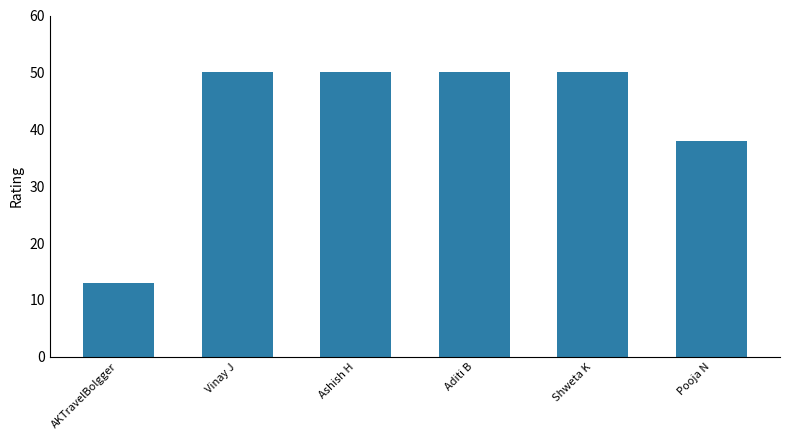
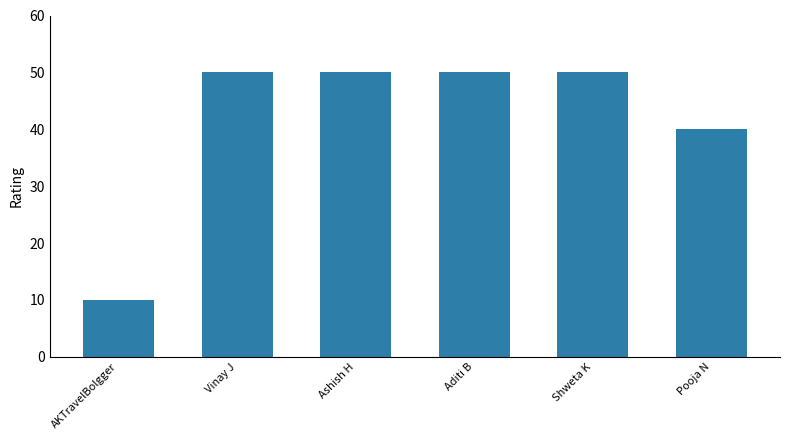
  {
-   "AKTravelBolgger": 13,
+   "AKTravelBolgger": 10,
    "Vinay J": 50,
    "Ashish H": 50,
    "Aditi B": 50,
    "Shweta K": 50,
-   "Pooja N": 38
+   "Pooja N": 40
  }
